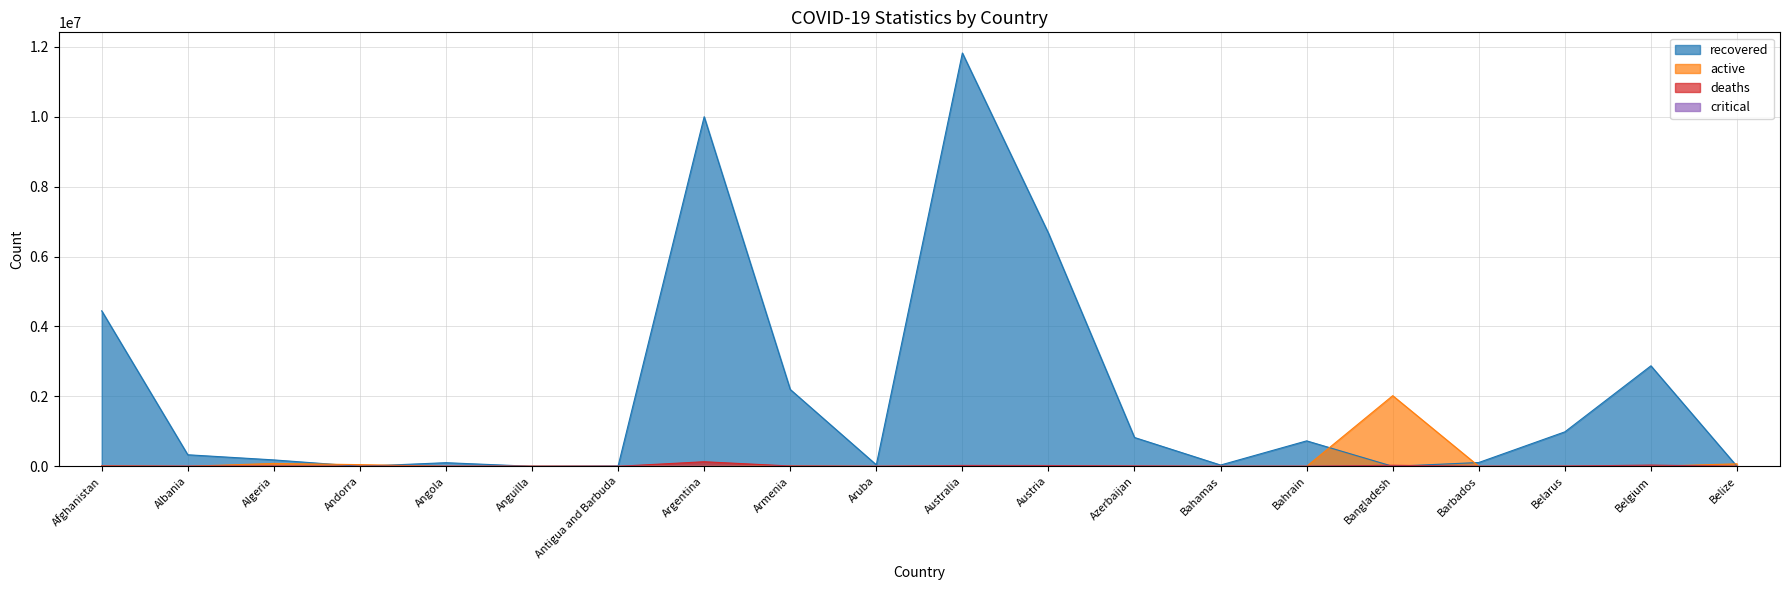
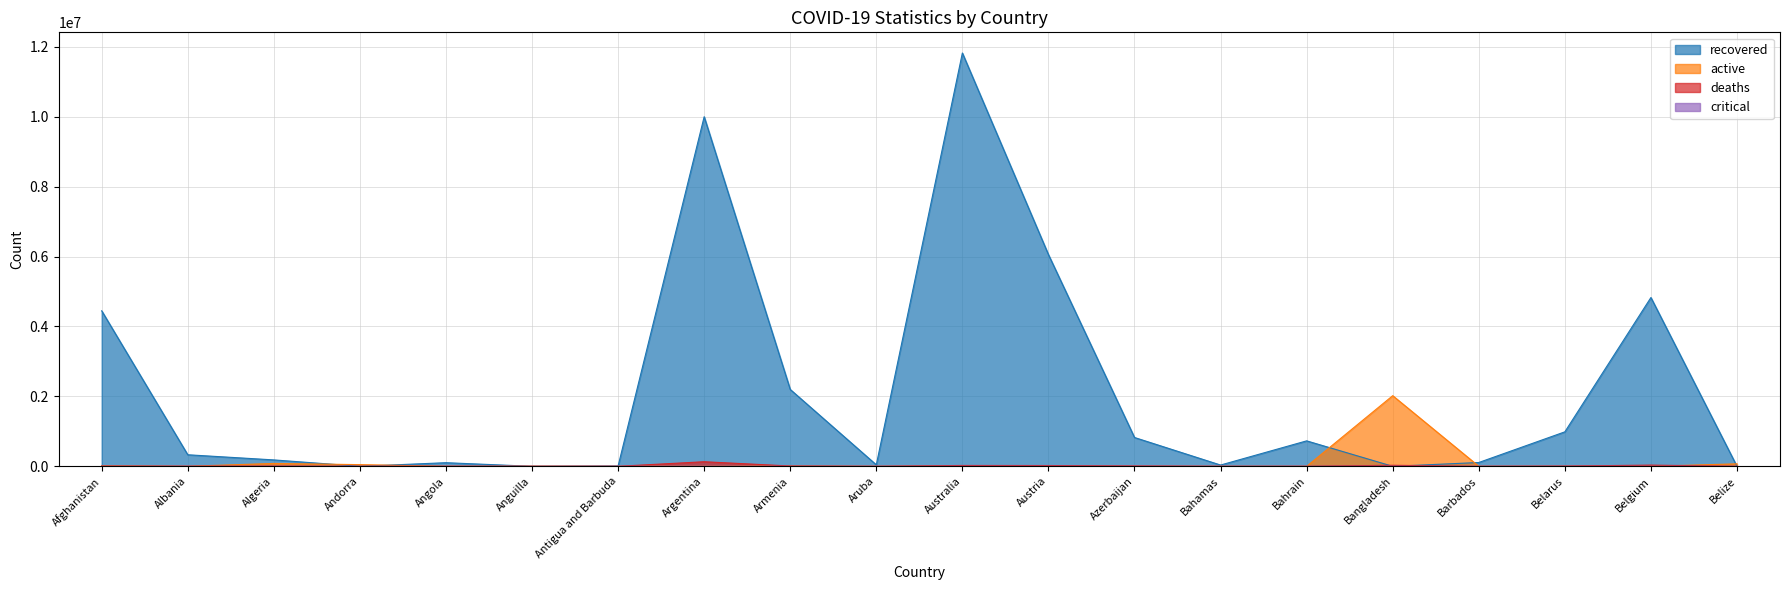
  {
    "recovered": {
      "Afghanistan": 4400000,
      "Albania": 300000,
      "Algeria": 200000,
      "Angola": 100000,
      "Argentina": 10000000,
      "Armenia": 2200000,
      "Australia": 11800000,
-     "Austria": 6700000,
+     "Austria": 6100000,
      "Azerbaijan": 800000,
      "Bahrain": 700000,
      "Barbados": 100000,
      "Belarus": 1000000,
-     "Belgium": 2900000
+     "Belgium": 4800000
    },
    "active": {
      "Algeria": 100000,
      "Bangladesh": 2000000
    },
    "deaths": {
      "Argentina": 100000
    }
  }
